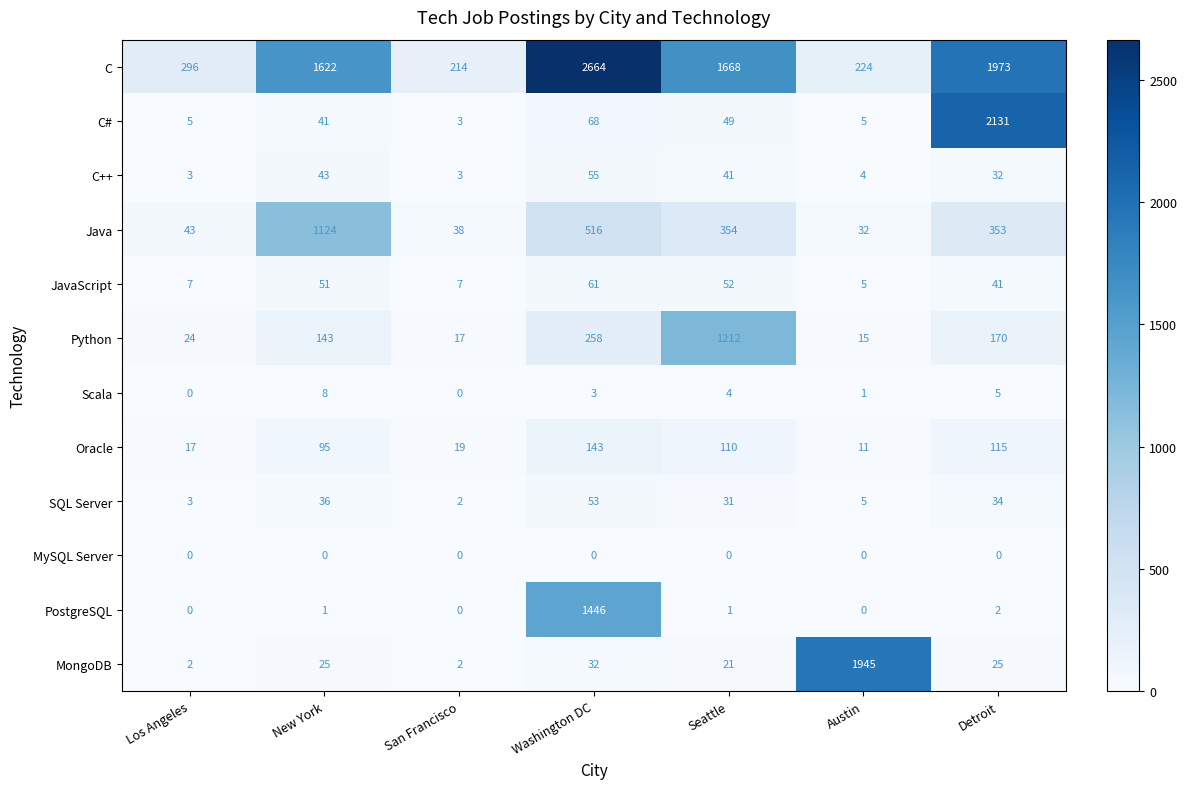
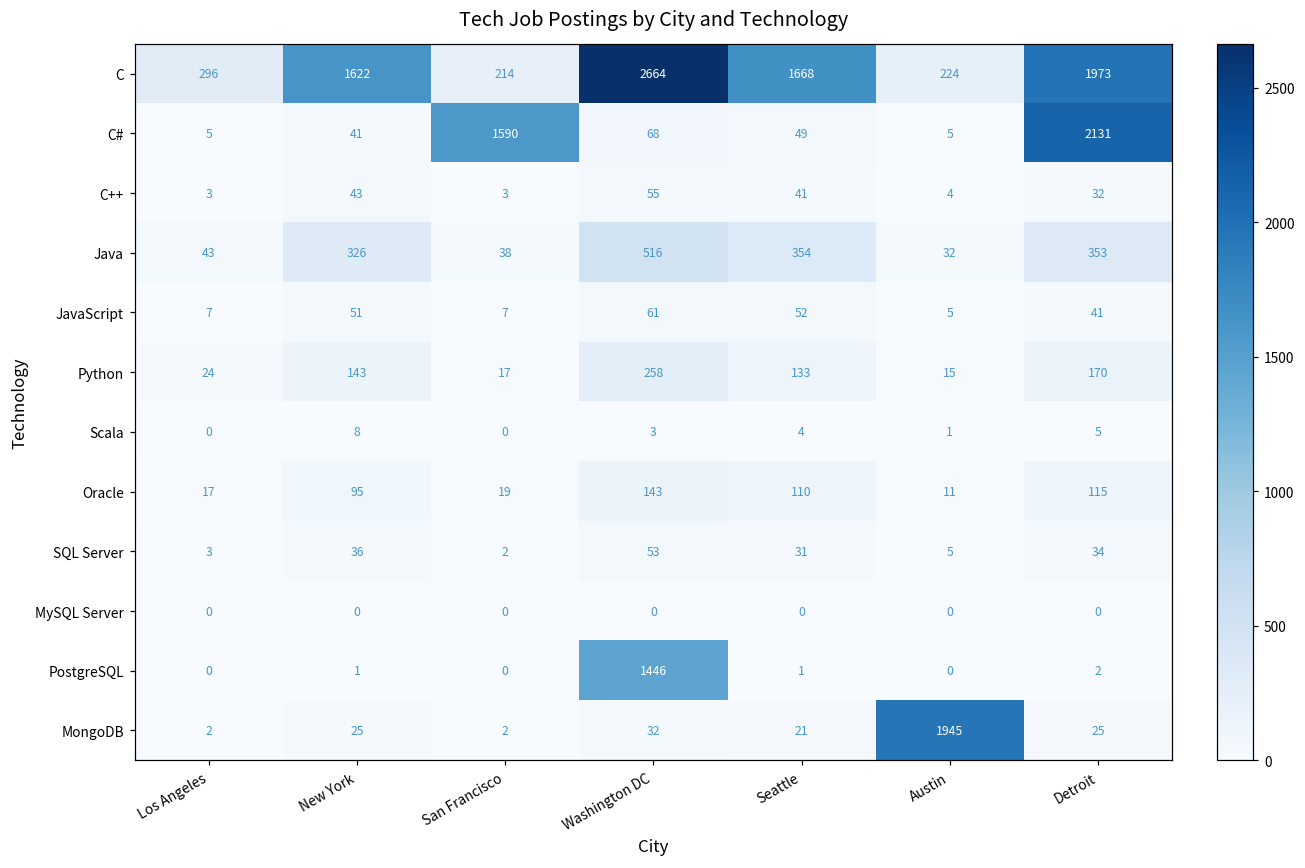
  {
    "C": {
      "Los Angeles": 296,
      "New York": 1622,
      "San Francisco": 214,
      "Washington DC": 2664,
      "Seattle": 1668,
      "Austin": 224,
      "Detroit": 1973
    },
    "C#": {
      "Los Angeles": 5,
      "New York": 41,
-     "San Francisco": 3,
+     "San Francisco": 1590,
      "Washington DC": 68,
      "Seattle": 49,
      "Austin": 5,
      "Detroit": 2131
    },
    "C++": {
      "Los Angeles": 3,
      "New York": 43,
      "San Francisco": 3,
      "Washington DC": 55,
      "Seattle": 41,
      "Austin": 4,
      "Detroit": 32
    },
    "Java": {
      "Los Angeles": 43,
-     "New York": 1124,
+     "New York": 326,
      "San Francisco": 38,
      "Washington DC": 516,
      "Seattle": 354,
      "Austin": 32,
      "Detroit": 353
    },
    "JavaScript": {
      "Los Angeles": 7,
      "New York": 51,
      "San Francisco": 7,
      "Washington DC": 61,
      "Seattle": 52,
      "Austin": 5,
      "Detroit": 41
    },
    "Python": {
      "Los Angeles": 24,
      "New York": 143,
      "San Francisco": 17,
      "Washington DC": 258,
-     "Seattle": 1212,
+     "Seattle": 133,
      "Austin": 15,
      "Detroit": 170
    },
    "Scala": {
      "Los Angeles": 0,
      "New York": 8,
      "San Francisco": 0,
      "Washington DC": 3,
      "Seattle": 4,
      "Austin": 1,
      "Detroit": 5
    },
    "Oracle": {
      "Los Angeles": 17,
      "New York": 95,
      "San Francisco": 19,
      "Washington DC": 143,
      "Seattle": 110,
      "Austin": 11,
      "Detroit": 115
    },
    "SQL Server": {
      "Los Angeles": 3,
      "New York": 36,
      "San Francisco": 2,
      "Washington DC": 53,
      "Seattle": 31,
      "Austin": 5,
      "Detroit": 34
    },
    "MySQL Server": {
      "Los Angeles": 0,
      "New York": 0,
      "San Francisco": 0,
      "Washington DC": 0,
      "Seattle": 0,
      "Austin": 0,
      "Detroit": 0
    },
    "PostgreSQL": {
      "Los Angeles": 0,
      "New York": 1,
      "San Francisco": 0,
      "Washington DC": 1446,
      "Seattle": 1,
      "Austin": 0,
      "Detroit": 2
    },
    "MongoDB": {
      "Los Angeles": 2,
      "New York": 25,
      "San Francisco": 2,
      "Washington DC": 32,
      "Seattle": 21,
      "Austin": 1945,
      "Detroit": 25
    }
  }
